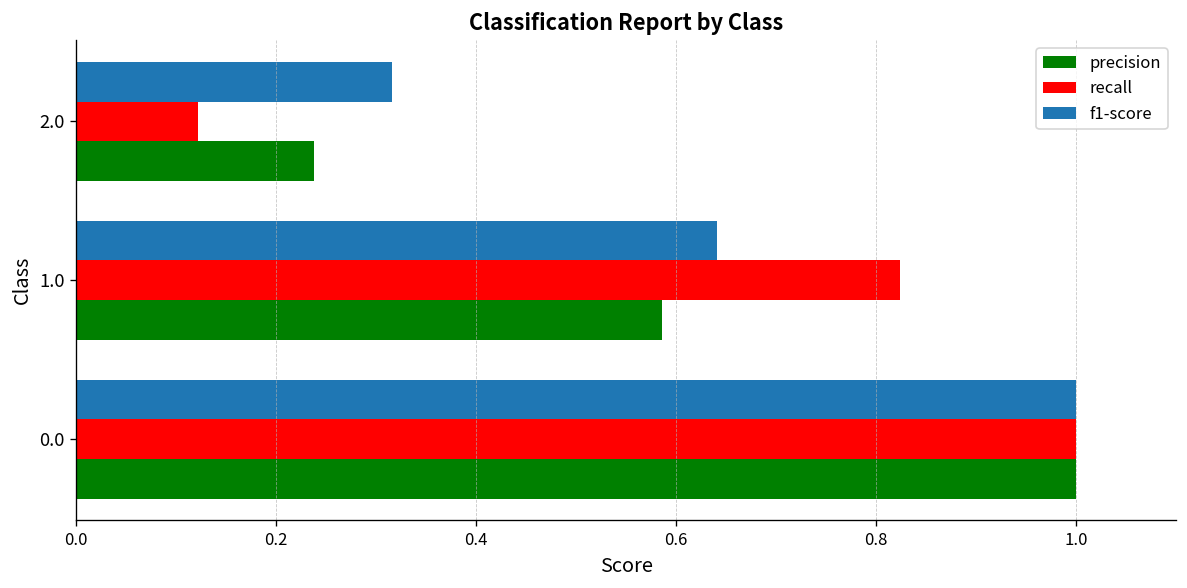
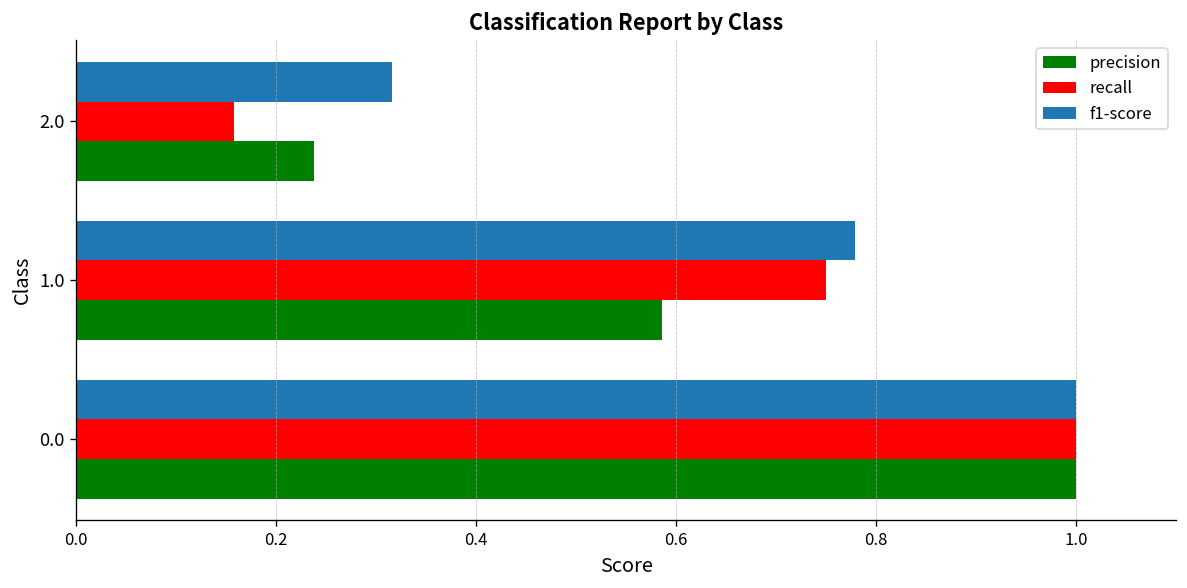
  {
    "precision": {
      "2.0": 0.24,
      "1.0": 0.59,
      "0.0": 1.00
    },
    "recall": {
-     "2.0": 0.12,
-     "1.0": 0.82,
+     "2.0": 0.16,
+     "1.0": 0.75,
      "0.0": 1.00
    },
    "f1-score": {
      "2.0": 0.32,
-     "1.0": 0.64,
+     "1.0": 0.78,
      "0.0": 1.00
    }
  }
